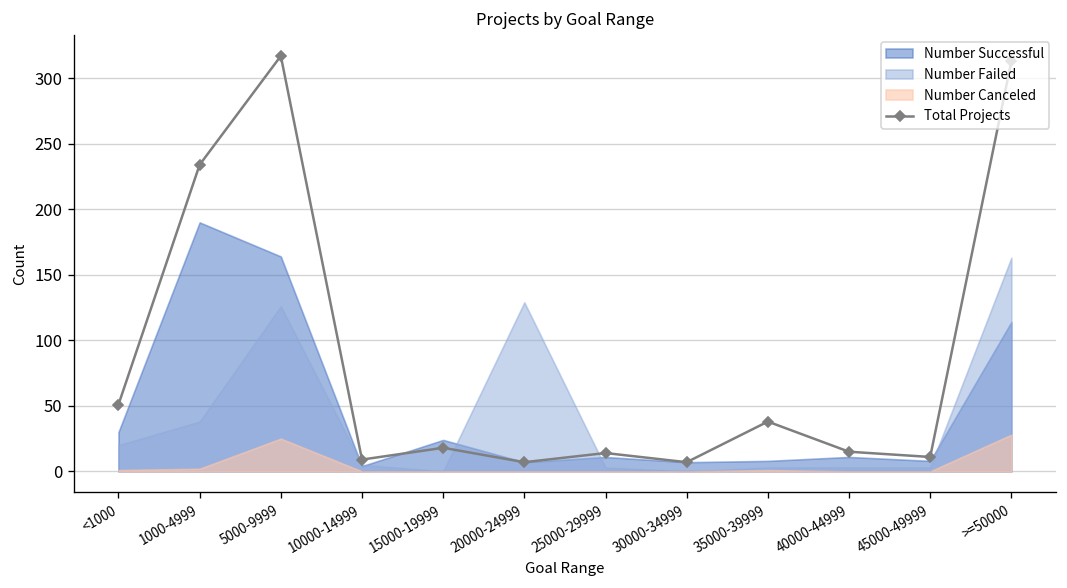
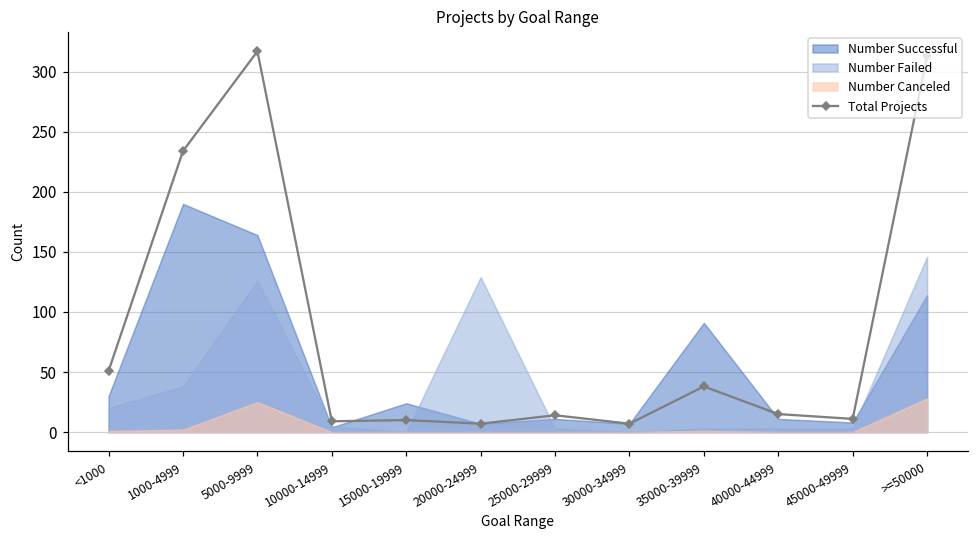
  {
    "Total Projects": {
      "<1000": 51,
      "1000-4999": 234,
      "5000-9999": 317,
      "10000-14999": 9,
-     "15000-19999": 18,
+     "15000-19999": 10,
      "25000-29999": 14,
      "35000-39999": 38,
      "40000-44999": 15,
      "45000-49999": 11
    },
    "Number Successful": {
      "<1000": 30,
      "1000-4999": 190,
      "5000-9999": 164,
      "15000-19999": 24,
      "25000-29999": 11,
-     "35000-39999": 8,
+     "35000-39999": 91,
      "40000-44999": 11,
      "45000-49999": 8,
      ">=50000": 114
    },
    "Number Failed": {
      "<1000": 20,
      "1000-4999": 38,
      "5000-9999": 126,
      "20000-24999": 129,
      "25000-29999": 3,
      "40000-44999": 3,
      "45000-49999": 3,
-     ">=50000": 163
+     ">=50000": 146
    },
    "Number Canceled": {
      "5000-9999": 25,
      "10000-14999": 0,
      "20000-24999": 0,
      "25000-29999": 0,
      "40000-44999": 0,
      "45000-49999": 0,
      ">=50000": 28
    }
  }
